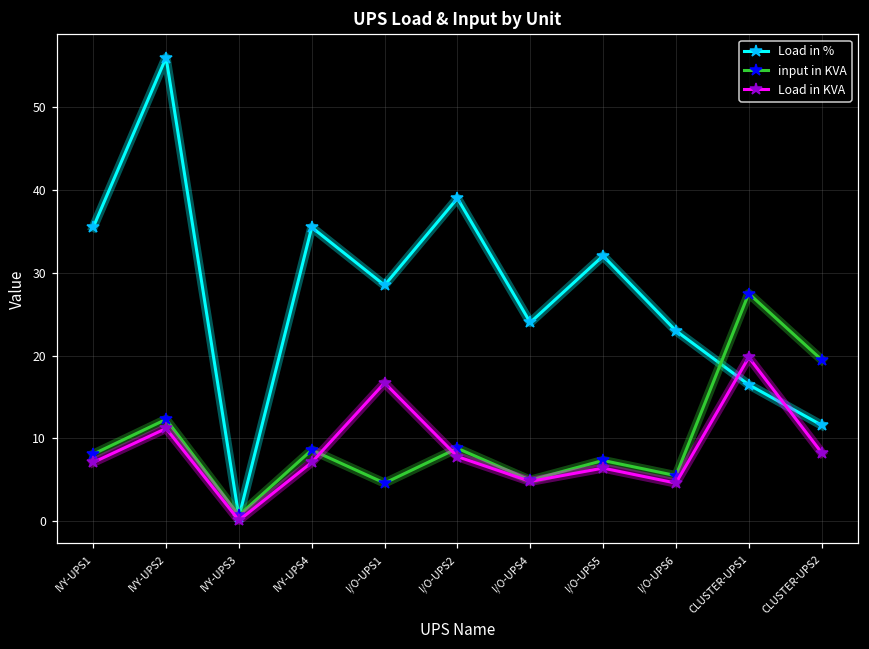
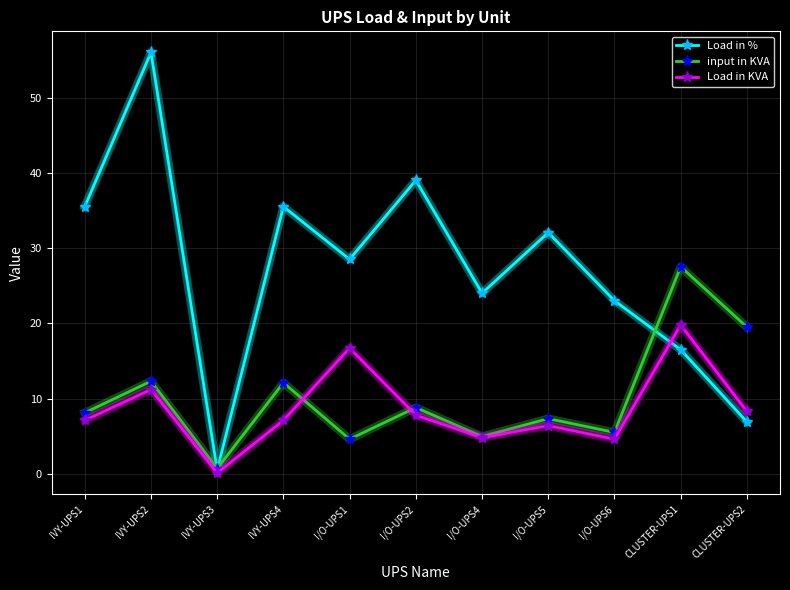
  {
    "Load in %": {
      "IVY-UPS1": 36,
      "IVY-UPS2": 56,
      "IVY-UPS4": 36,
      "I/O-UPS1": 29,
      "I/O-UPS2": 39,
      "I/O-UPS4": 24,
      "I/O-UPS5": 32,
      "I/O-UPS6": 23,
      "CLUSTER-UPS1": 16,
-     "CLUSTER-UPS2": 12
+     "CLUSTER-UPS2": 7
    },
    "input in KVA": {
      "IVY-UPS1": 8,
      "IVY-UPS2": 12,
-     "IVY-UPS4": 9,
+     "IVY-UPS4": 12,
      "I/O-UPS1": 5,
      "I/O-UPS2": 9,
      "I/O-UPS5": 7,
      "I/O-UPS6": 6,
      "CLUSTER-UPS1": 28,
      "CLUSTER-UPS2": 20
    },
    "Load in KVA": {
      "IVY-UPS1": 7,
      "IVY-UPS2": 11,
      "IVY-UPS3": 0,
      "IVY-UPS4": 7,
      "I/O-UPS1": 17,
      "I/O-UPS2": 8,
      "I/O-UPS5": 6,
      "I/O-UPS6": 5,
      "CLUSTER-UPS1": 20,
      "CLUSTER-UPS2": 8
    }
  }
